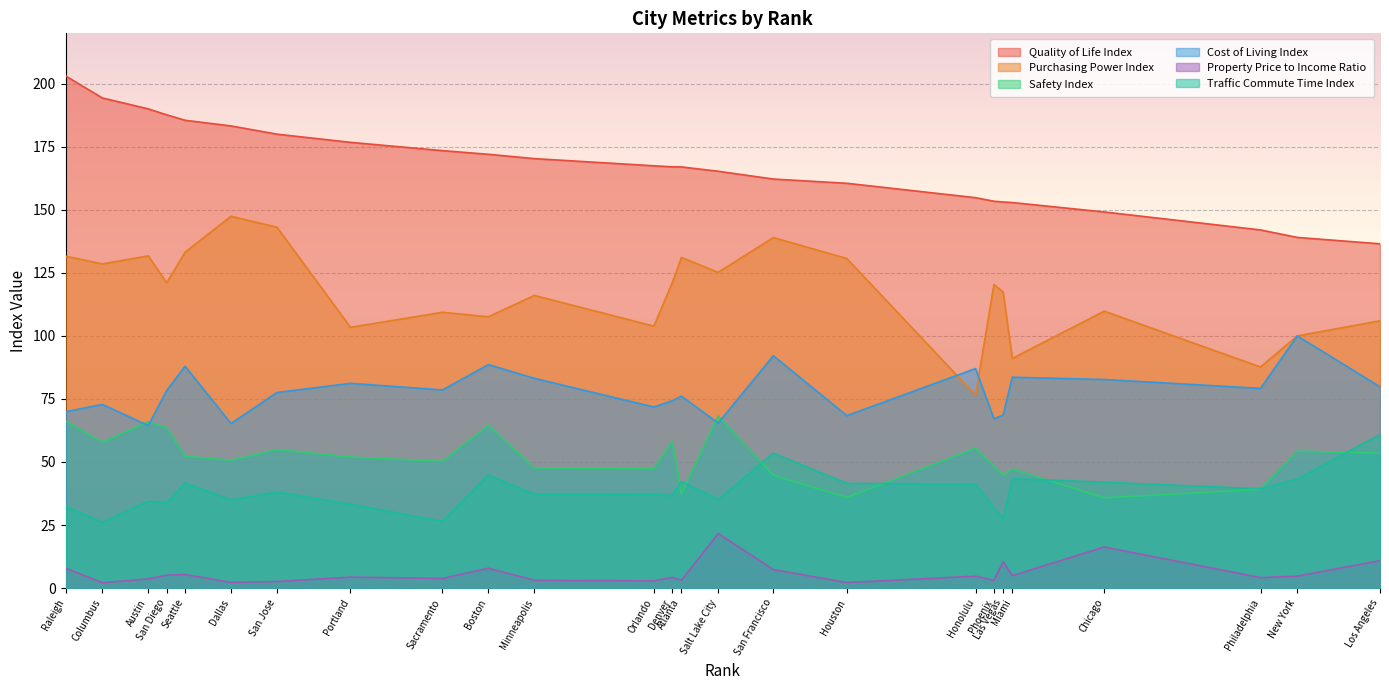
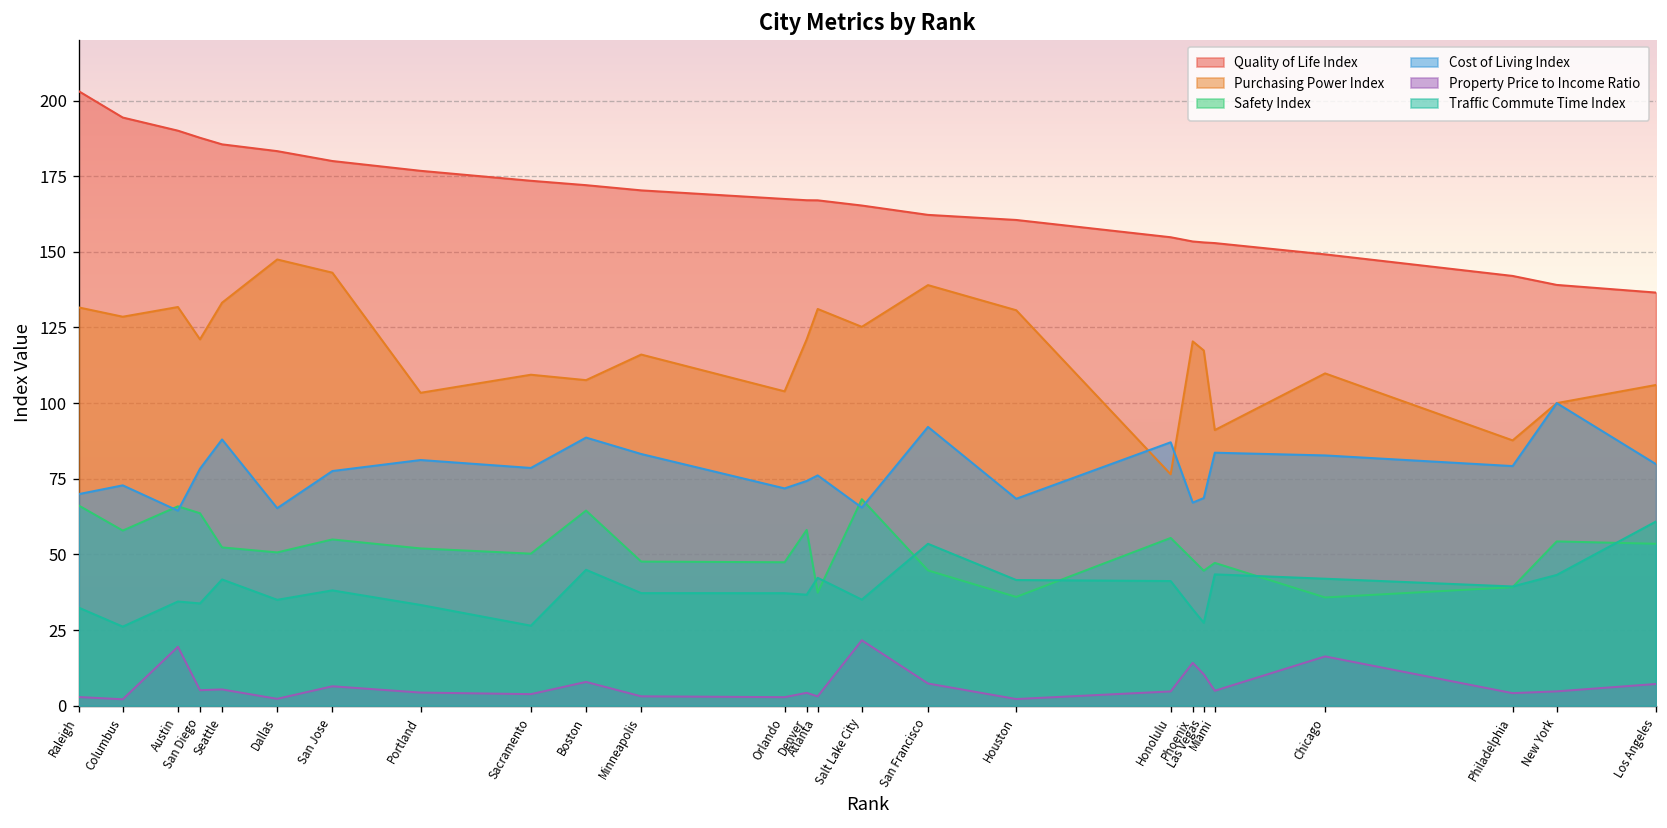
  {
    "Property Price to Income Ratio": {
-     "Raleigh": 8,
+     "Raleigh": 3,
      "Columbus": 2,
-     "Austin": 4,
+     "Austin": 19,
      "San Diego": 5,
      "Seattle": 5,
      "Dallas": 2,
-     "San Jose": 3,
+     "San Jose": 6,
      "Portland": 4,
      "Sacramento": 4,
      "Boston": 8,
      "Minneapolis": 3,
      "Orlando": 3,
      "Denver": 4,
      "Atlanta": 3,
      "Salt Lake City": 22,
      "San Francisco": 7,
      "Houston": 2,
      "Honolulu": 5,
-     "Phoenix": 3,
+     "Phoenix": 14,
      "Las Vegas": 10,
      "Miami": 5,
      "Chicago": 16,
      "Philadelphia": 4,
      "New York": 5,
-     "Los Angeles": 11
+     "Los Angeles": 7
    }
  }
